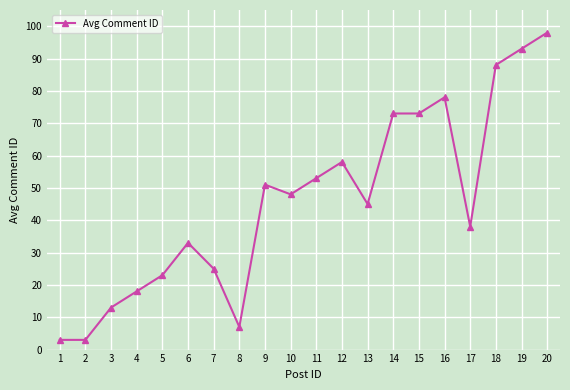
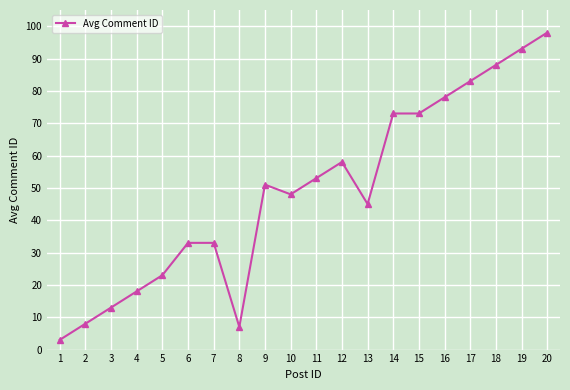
  {
    "1": 3,
-   "2": 3,
+   "2": 8,
    "3": 13,
    "4": 18,
    "5": 23,
    "6": 33,
-   "7": 25,
+   "7": 33,
    "8": 7,
    "9": 51,
    "10": 48,
    "11": 53,
    "12": 58,
    "13": 45,
    "14": 73,
    "15": 73,
    "16": 78,
-   "17": 38,
+   "17": 83,
    "18": 88,
    "19": 93,
    "20": 98
  }
